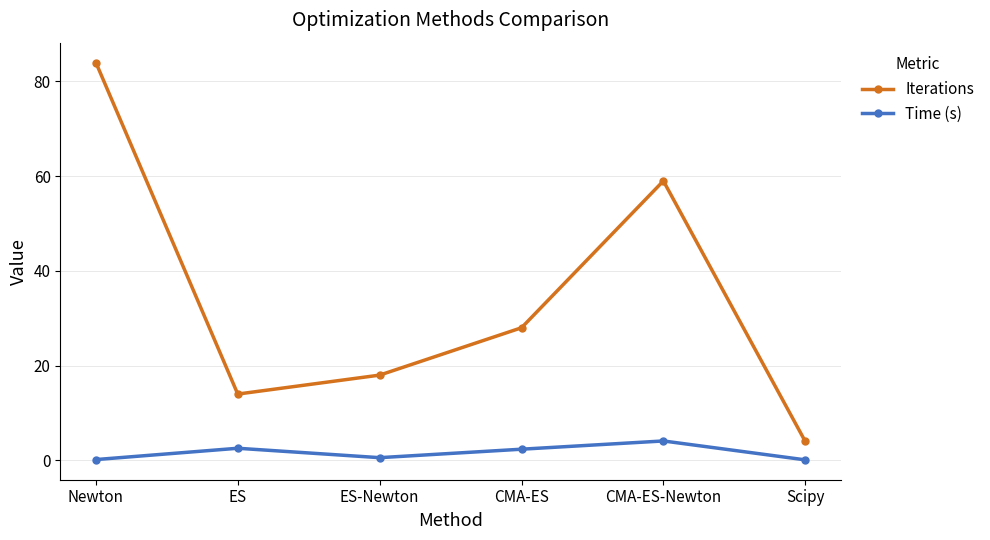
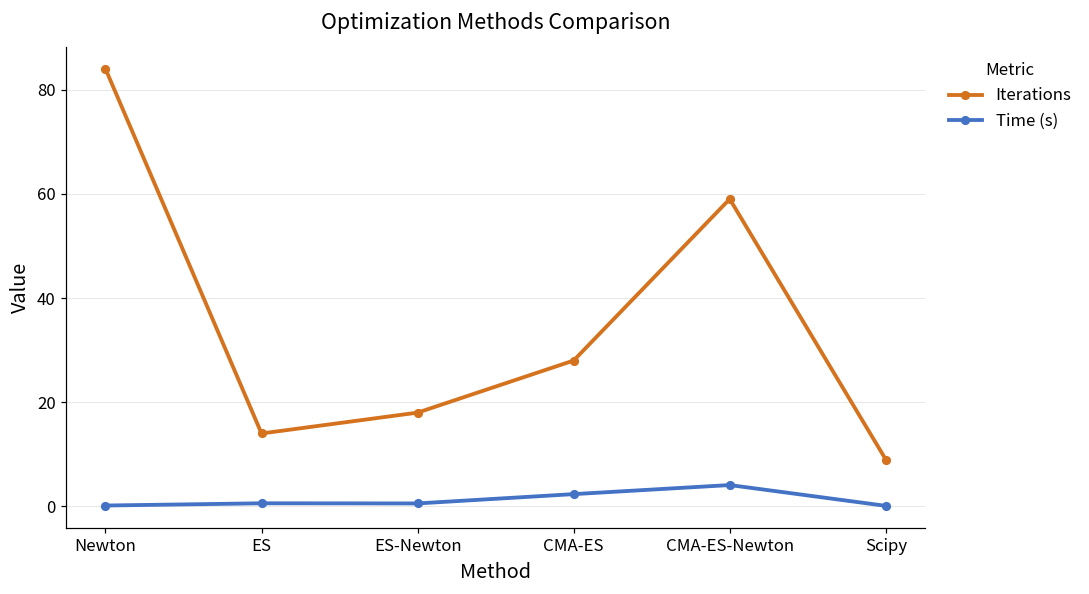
  {
    "Iterations": {
      "Newton": 84,
      "ES": 14,
      "ES-Newton": 18,
      "CMA-ES": 28,
      "CMA-ES-Newton": 59,
-     "Scipy": 4
+     "Scipy": 9
    },
    "Time (s)": {
      "Newton": 0,
-     "ES": 3,
+     "ES": 1,
      "ES-Newton": 1,
      "CMA-ES": 2,
      "CMA-ES-Newton": 4,
      "Scipy": 0
    }
  }
